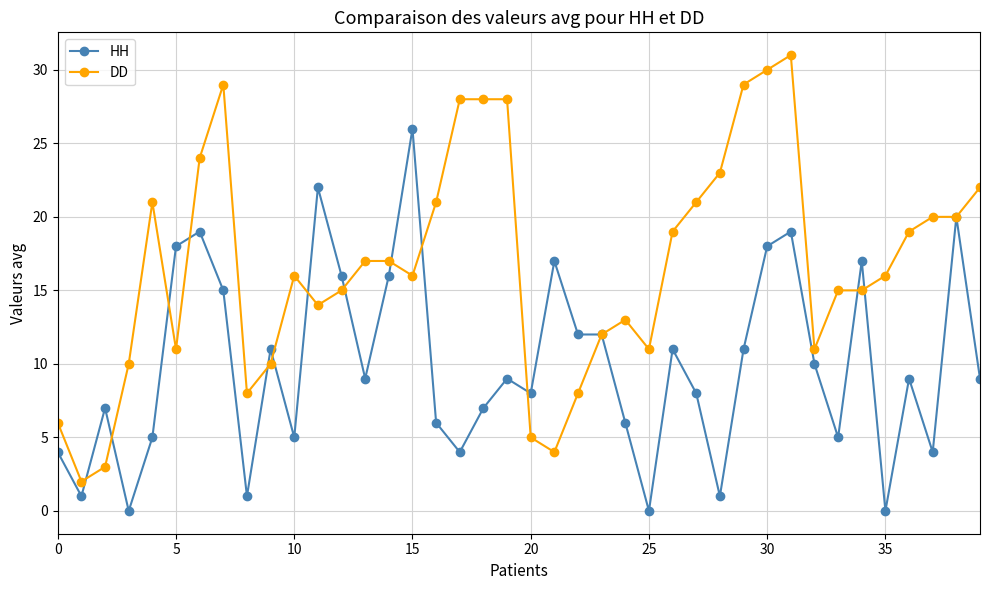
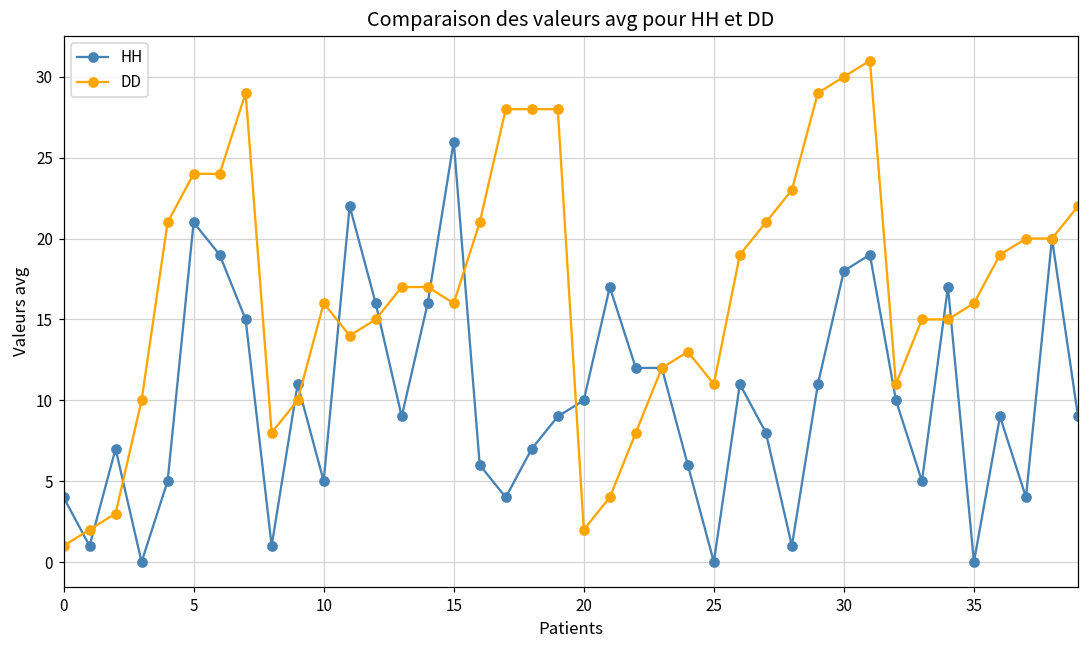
  {
    "HH": {
      "0": 4,
-     "5": 18,
+     "5": 21,
      "10": 5,
      "15": 26,
-     "20": 8,
+     "20": 10,
      "25": 0,
      "30": 18,
      "35": 0
    },
    "DD": {
-     "0": 6,
-     "5": 11,
+     "0": 1,
+     "5": 24,
      "10": 16,
      "15": 16,
-     "20": 5,
+     "20": 2,
      "25": 11,
      "30": 30,
      "35": 16
    }
  }
